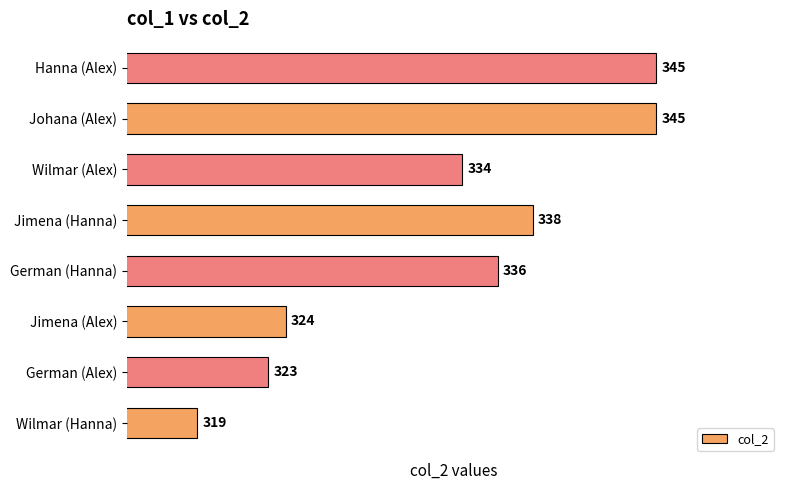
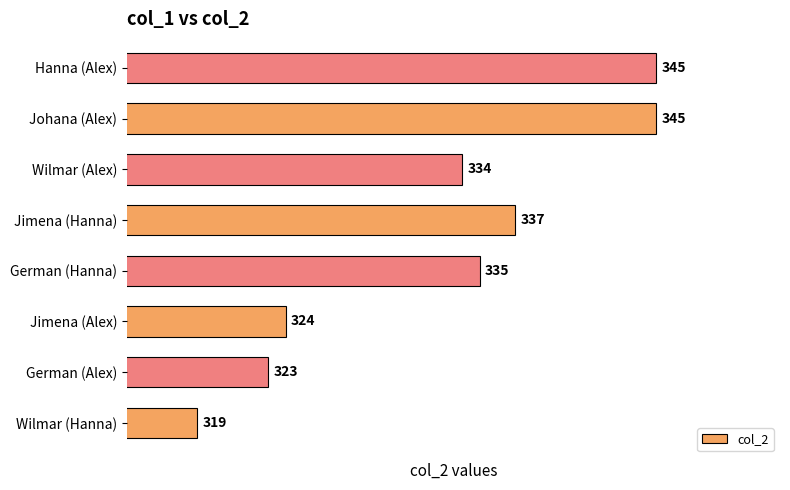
  {
    "Hanna (Alex)": 345,
    "Johana (Alex)": 345,
    "Wilmar (Alex)": 334,
-   "Jimena (Hanna)": 338,
-   "German (Hanna)": 336,
+   "Jimena (Hanna)": 337,
+   "German (Hanna)": 335,
    "Jimena (Alex)": 324,
    "German (Alex)": 323,
    "Wilmar (Hanna)": 319
  }
